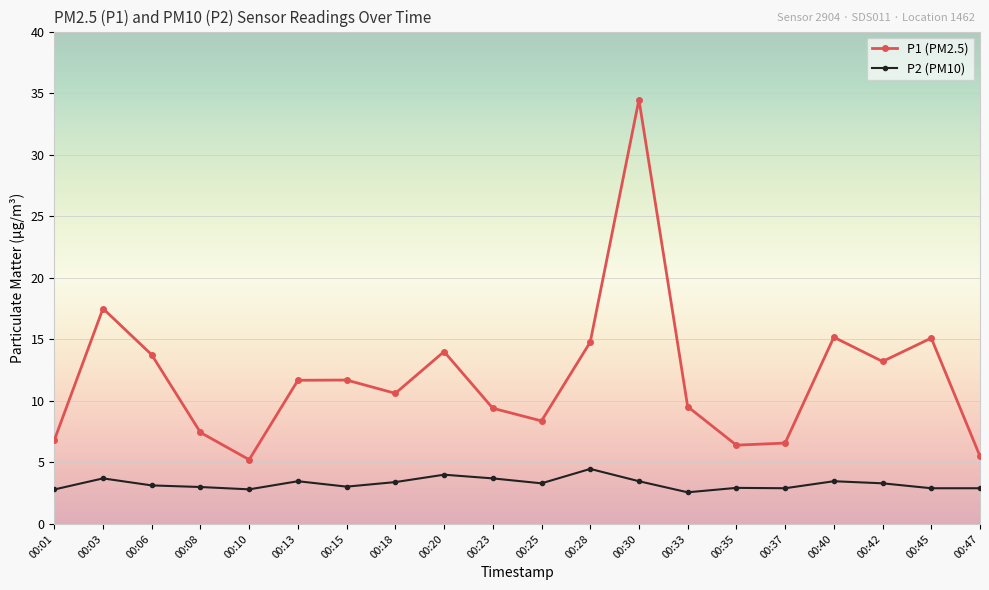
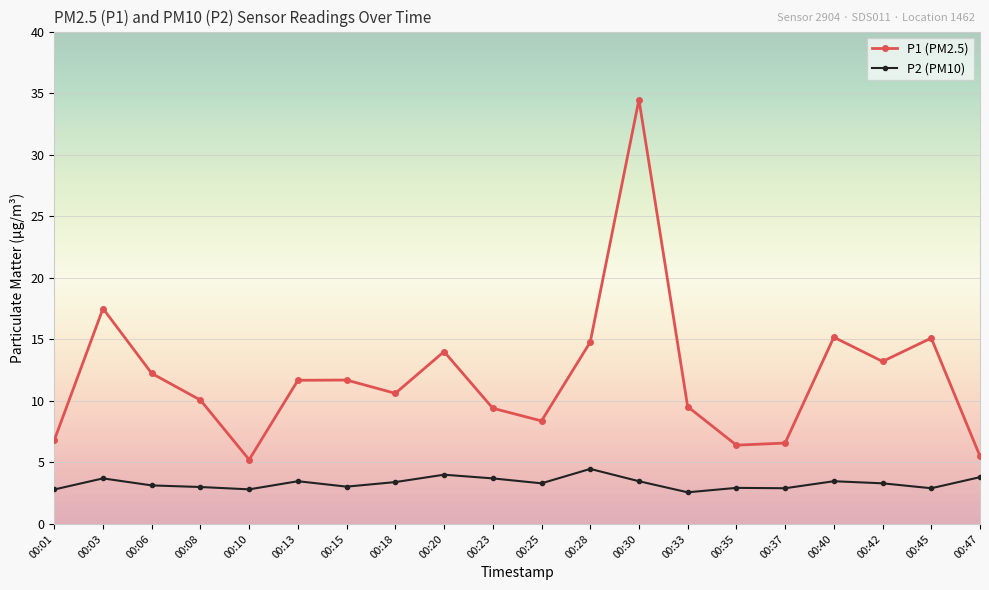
  {
    "P1 (PM2.5)": {
      "00:01": 6.8,
      "00:03": 17.5,
-     "00:06": 13.7,
-     "00:08": 7.4,
+     "00:06": 12.2,
+     "00:08": 10.1,
      "00:10": 5.2,
      "00:13": 11.7,
      "00:15": 11.7,
      "00:18": 10.6,
      "00:20": 14.0,
      "00:23": 9.4,
      "00:25": 8.4,
      "00:28": 14.8,
      "00:30": 34.5,
      "00:33": 9.5,
      "00:35": 6.4,
      "00:37": 6.6,
      "00:40": 15.2,
      "00:42": 13.2,
      "00:45": 15.1,
      "00:47": 5.5
    },
    "P2 (PM10)": {
      "00:01": 2.8,
      "00:03": 3.7,
      "00:06": 3.1,
      "00:08": 3.0,
      "00:10": 2.8,
      "00:13": 3.5,
      "00:15": 3.0,
      "00:18": 3.4,
      "00:20": 4.0,
      "00:23": 3.7,
      "00:25": 3.3,
      "00:28": 4.5,
      "00:30": 3.5,
      "00:33": 2.6,
      "00:35": 2.9,
      "00:37": 2.9,
      "00:40": 3.5,
      "00:42": 3.3,
      "00:45": 2.9,
-     "00:47": 2.9
+     "00:47": 3.8
    }
  }
